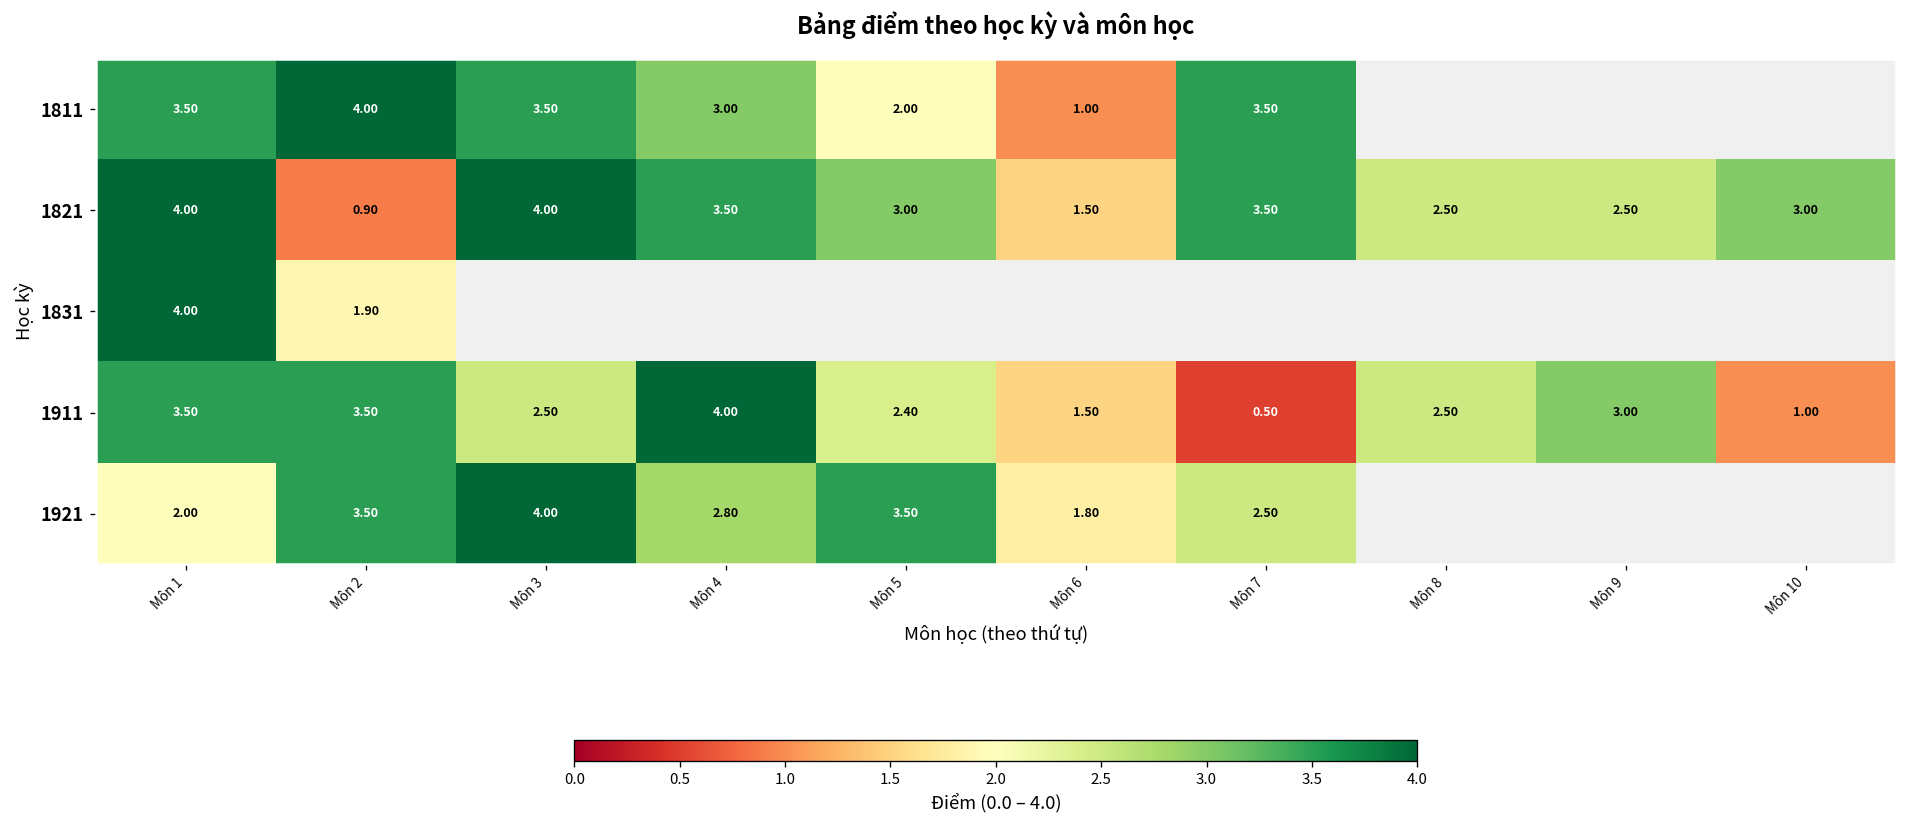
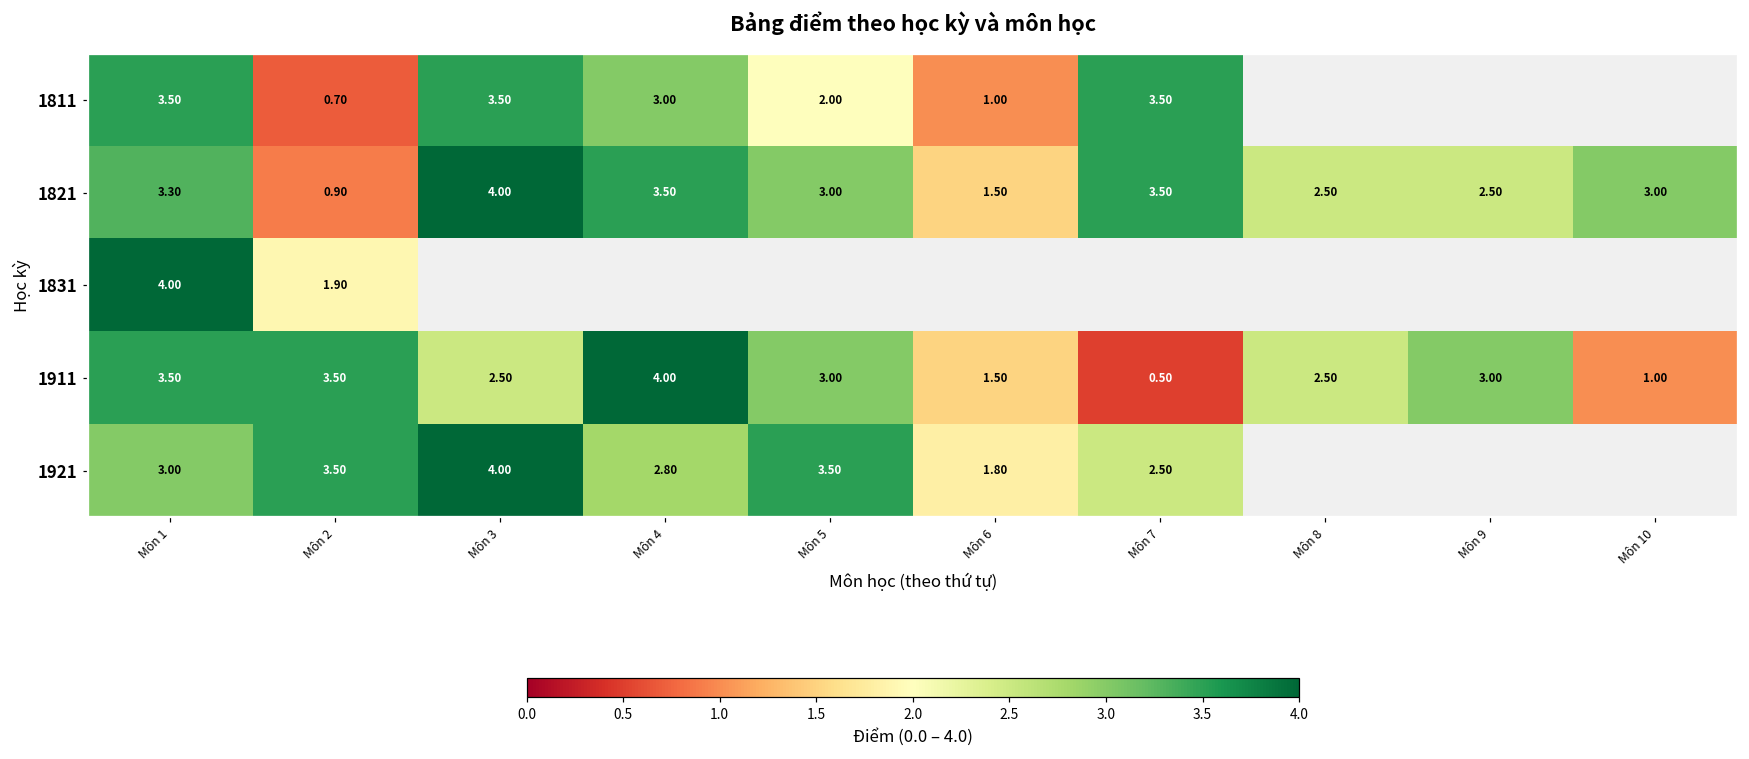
  {
    "1811": {
      "Môn 1": 3.50,
-     "Môn 2": 4.00,
+     "Môn 2": 0.70,
      "Môn 3": 3.50,
      "Môn 4": 3.00,
      "Môn 5": 2.00,
      "Môn 6": 1.00,
      "Môn 7": 3.50
    },
    "1821": {
-     "Môn 1": 4.00,
+     "Môn 1": 3.30,
      "Môn 2": 0.90,
      "Môn 3": 4.00,
      "Môn 4": 3.50,
      "Môn 5": 3.00,
      "Môn 6": 1.50,
      "Môn 7": 3.50,
      "Môn 8": 2.50,
      "Môn 9": 2.50,
      "Môn 10": 3.00
    },
    "1831": {
      "Môn 1": 4.00,
      "Môn 2": 1.90
    },
    "1911": {
      "Môn 1": 3.50,
      "Môn 2": 3.50,
      "Môn 3": 2.50,
      "Môn 4": 4.00,
-     "Môn 5": 2.40,
+     "Môn 5": 3.00,
      "Môn 6": 1.50,
      "Môn 7": 0.50,
      "Môn 8": 2.50,
      "Môn 9": 3.00,
      "Môn 10": 1.00
    },
    "1921": {
-     "Môn 1": 2.00,
+     "Môn 1": 3.00,
      "Môn 2": 3.50,
      "Môn 3": 4.00,
      "Môn 4": 2.80,
      "Môn 5": 3.50,
      "Môn 6": 1.80,
      "Môn 7": 2.50
    }
  }
